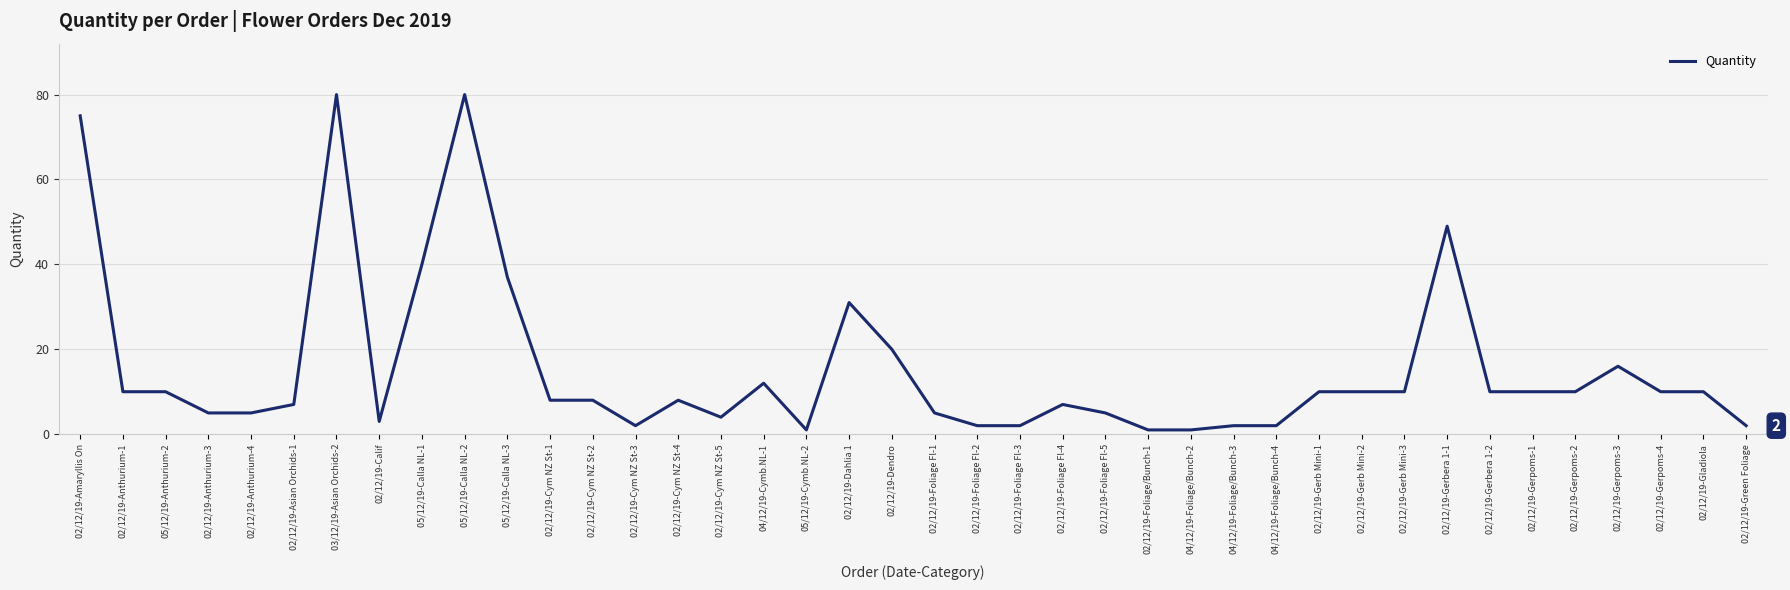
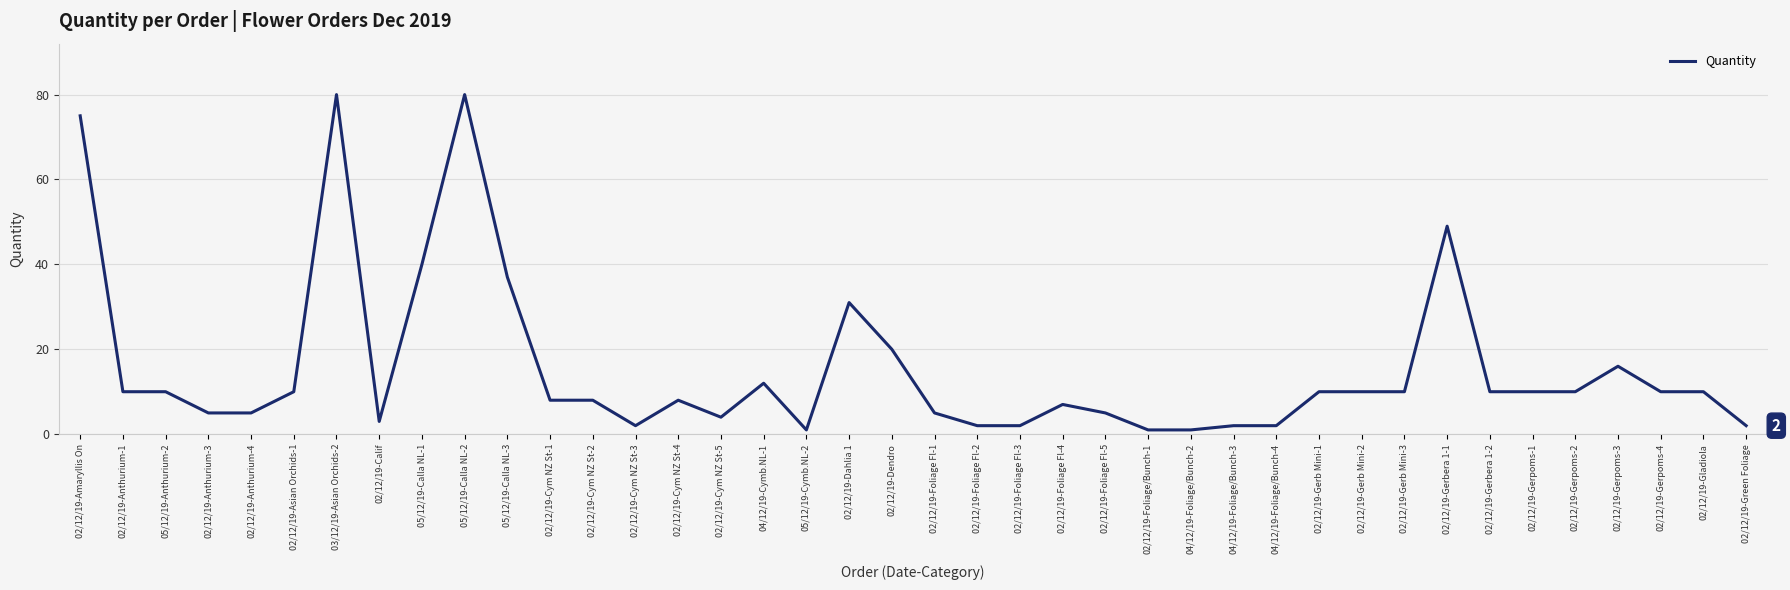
  {
    "02/12/19-Amaryllis On": 75,
    "02/12/19-Anthurium-1": 10,
    "05/12/19-Anthurium-2": 10,
    "02/12/19-Anthurium-3": 5,
    "02/12/19-Anthurium-4": 5,
-   "02/12/19-Asian Orchids-1": 7,
+   "02/12/19-Asian Orchids-1": 10,
    "03/12/19-Asian Orchids-2": 80,
    "02/12/19-Calif": 3,
    "05/12/19-Calla NL-1": 40,
    "05/12/19-Calla NL-2": 80,
    "05/12/19-Calla NL-3": 37,
    "02/12/19-Cym NZ St-1": 8,
    "02/12/19-Cym NZ St-2": 8,
    "02/12/19-Cym NZ St-3": 2,
    "02/12/19-Cym NZ St-4": 8,
    "02/12/19-Cym NZ St-5": 4,
    "04/12/19-Cymb.NL-1": 12,
    "05/12/19-Cymb.NL-2": 1,
    "02/12/19-Dahlia 1": 31,
    "02/12/19-Dendro": 20,
    "02/12/19-Foliage Fl-1": 5,
    "02/12/19-Foliage Fl-2": 2,
    "02/12/19-Foliage Fl-3": 2,
    "02/12/19-Foliage Fl-4": 7,
    "02/12/19-Foliage Fl-5": 5,
    "02/12/19-Foliage/Bunch-1": 1,
    "04/12/19-Foliage/Bunch-2": 1,
    "04/12/19-Foliage/Bunch-3": 2,
    "04/12/19-Foliage/Bunch-4": 2,
    "02/12/19-Gerb Mini-1": 10,
    "02/12/19-Gerb Mini-2": 10,
    "02/12/19-Gerb Mini-3": 10,
    "02/12/19-Gerbera 1-1": 49,
    "02/12/19-Gerbera 1-2": 10,
    "02/12/19-Gerpoms-1": 10,
    "02/12/19-Gerpoms-2": 10,
    "02/12/19-Gerpoms-3": 16,
    "02/12/19-Gerpoms-4": 10,
    "02/12/19-Gladiola": 10
  }
